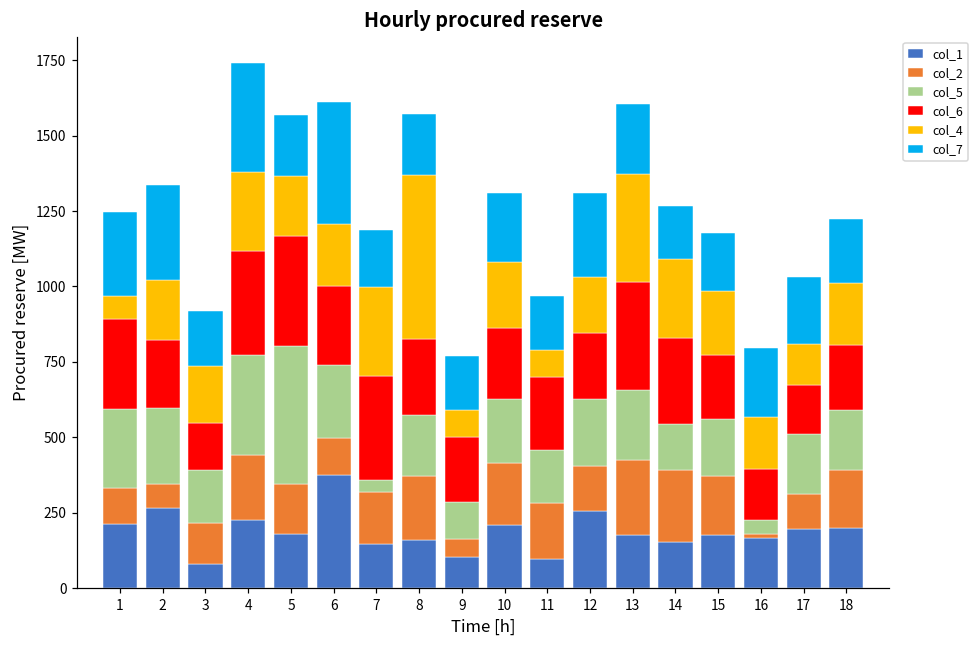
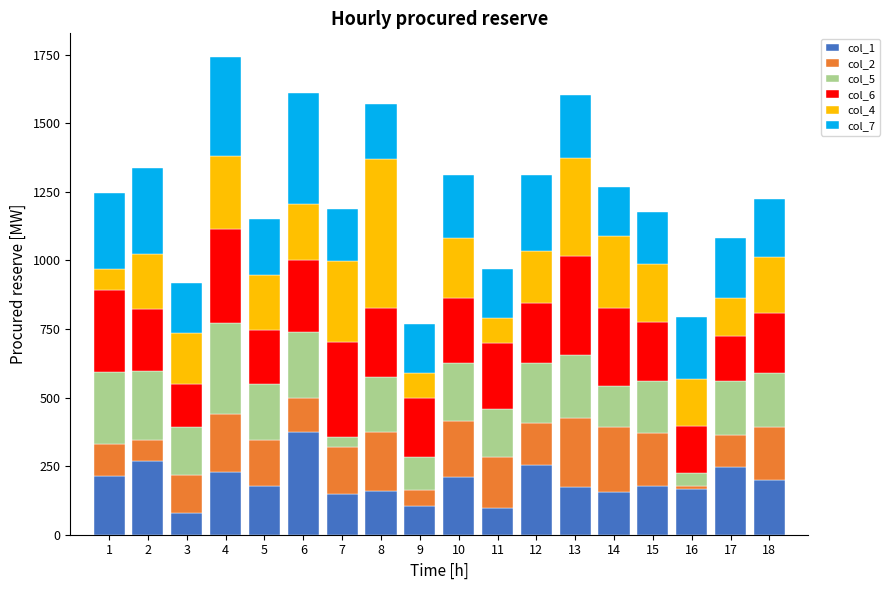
  {
    "col_1": {
      "1": 210,
      "2": 270,
      "3": 80,
      "4": 230,
      "5": 180,
      "6": 380,
      "7": 150,
      "8": 160,
      "9": 110,
      "10": 210,
      "11": 100,
      "12": 260,
      "13": 180,
      "14": 150,
      "15": 180,
      "16": 170,
-     "17": 200,
+     "17": 250,
      "18": 200
    },
    "col_2": {
      "1": 120,
      "2": 80,
      "3": 140,
      "4": 210,
      "5": 170,
      "6": 120,
      "7": 170,
      "8": 210,
      "9": 60,
      "10": 200,
      "11": 190,
      "12": 150,
      "13": 250,
      "14": 240,
      "15": 190,
      "16": 10,
      "17": 120,
      "18": 190
    },
    "col_5": {
      "1": 260,
      "2": 250,
      "3": 180,
      "4": 330,
-     "5": 460,
+     "5": 200,
      "6": 240,
      "7": 40,
      "8": 200,
      "9": 120,
      "10": 210,
      "11": 170,
      "12": 220,
      "13": 230,
      "14": 150,
      "15": 190,
      "16": 50,
      "17": 200,
      "18": 200
    },
    "col_6": {
      "1": 300,
      "2": 230,
      "3": 160,
      "4": 340,
-     "5": 360,
+     "5": 200,
      "6": 260,
      "7": 350,
      "8": 250,
      "9": 220,
      "10": 240,
      "11": 240,
      "12": 220,
      "13": 360,
      "14": 290,
      "15": 210,
      "16": 170,
      "17": 160,
      "18": 220
    },
    "col_4": {
      "1": 80,
      "2": 200,
      "3": 190,
      "4": 260,
      "5": 200,
      "6": 200,
      "7": 300,
      "8": 540,
      "9": 90,
      "10": 220,
      "11": 90,
      "12": 190,
      "13": 360,
      "14": 260,
      "15": 210,
      "16": 170,
      "17": 140,
      "18": 210
    },
    "col_7": {
      "1": 280,
      "2": 310,
      "3": 180,
      "4": 360,
      "5": 200,
      "6": 410,
      "7": 190,
      "8": 200,
      "9": 180,
      "10": 230,
      "11": 180,
      "12": 280,
      "13": 230,
      "14": 180,
      "15": 190,
      "16": 230,
      "17": 220,
      "18": 210
    }
  }
